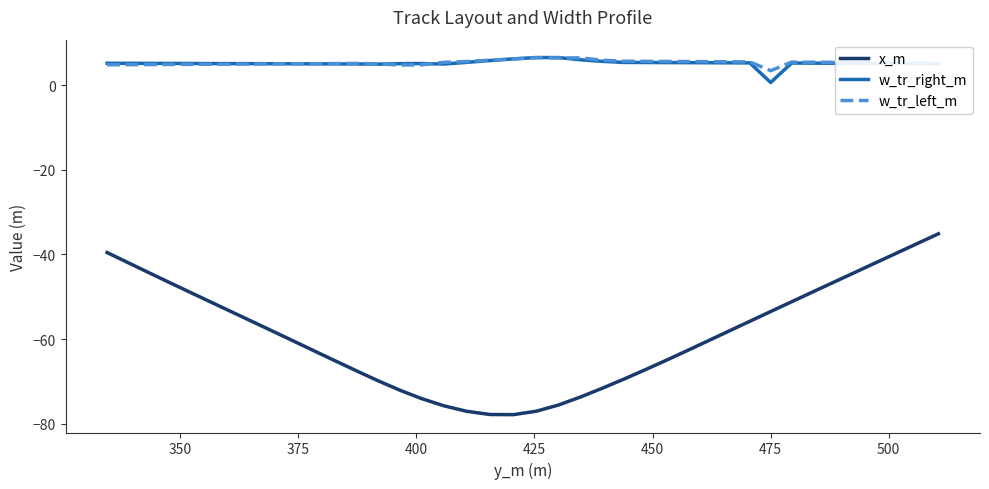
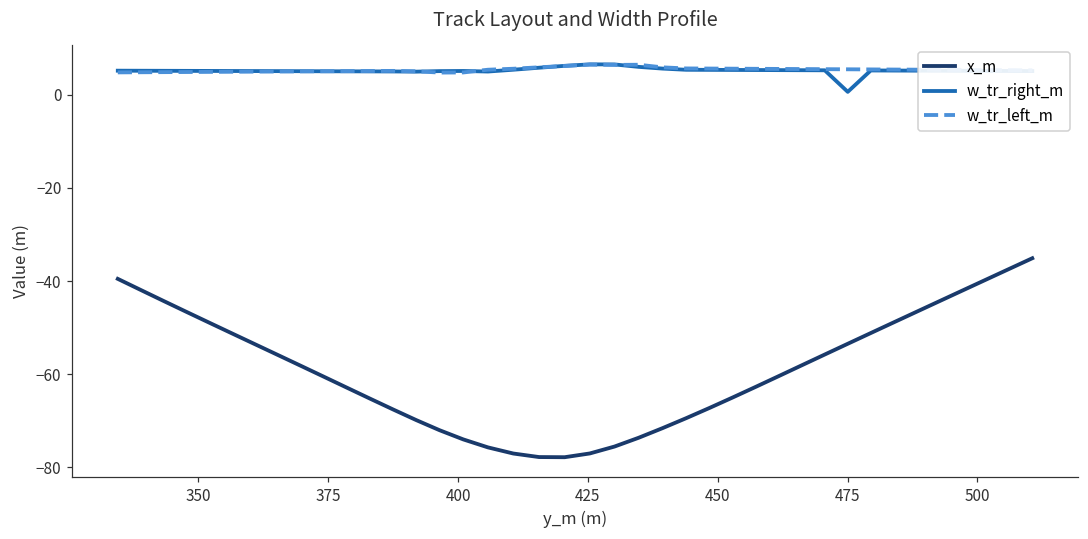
  {
    "x_m": {
      "475": -53
    },
    "w_tr_right_m": {
      "475": 1
    },
    "w_tr_left_m": {
-     "475": 3
+     "475": 5
    }
  }
